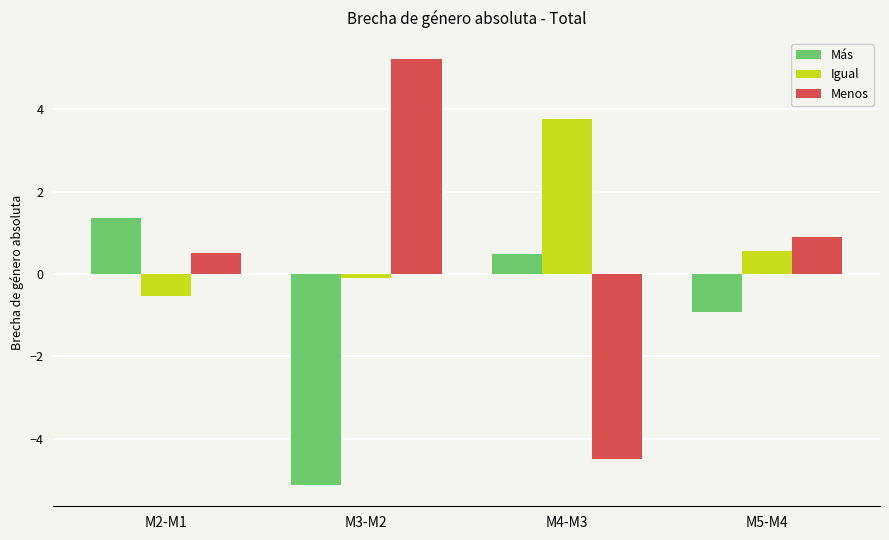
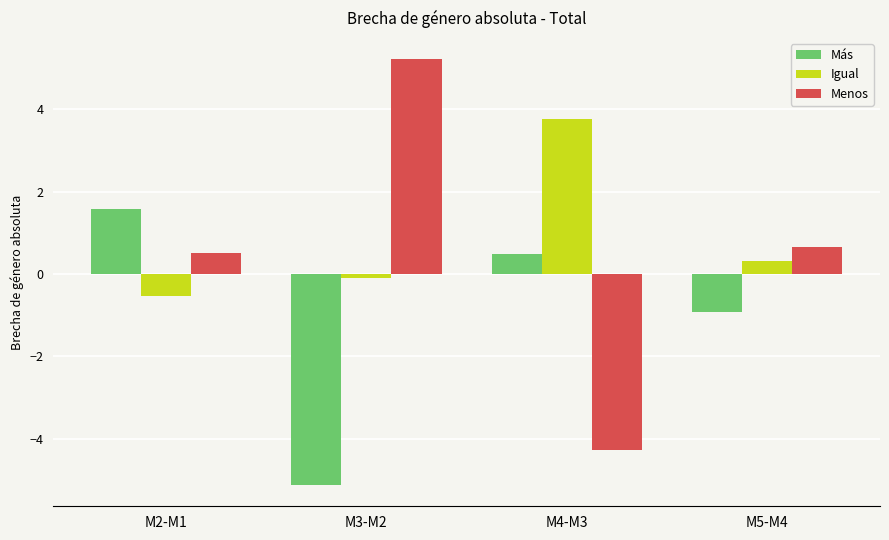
  {
    "Más": {
-     "M2-M1": 1.4,
+     "M2-M1": 1.6,
      "M3-M2": -5.1,
      "M4-M3": 0.5,
      "M5-M4": -0.9
    },
    "Igual": {
      "M2-M1": -0.5,
      "M3-M2": -0.1,
      "M4-M3": 3.8,
-     "M5-M4": 0.5
+     "M5-M4": 0.3
    },
    "Menos": {
      "M2-M1": 0.5,
      "M3-M2": 5.2,
-     "M4-M3": -4.5,
-     "M5-M4": 0.9
+     "M4-M3": -4.3,
+     "M5-M4": 0.6
    }
  }
